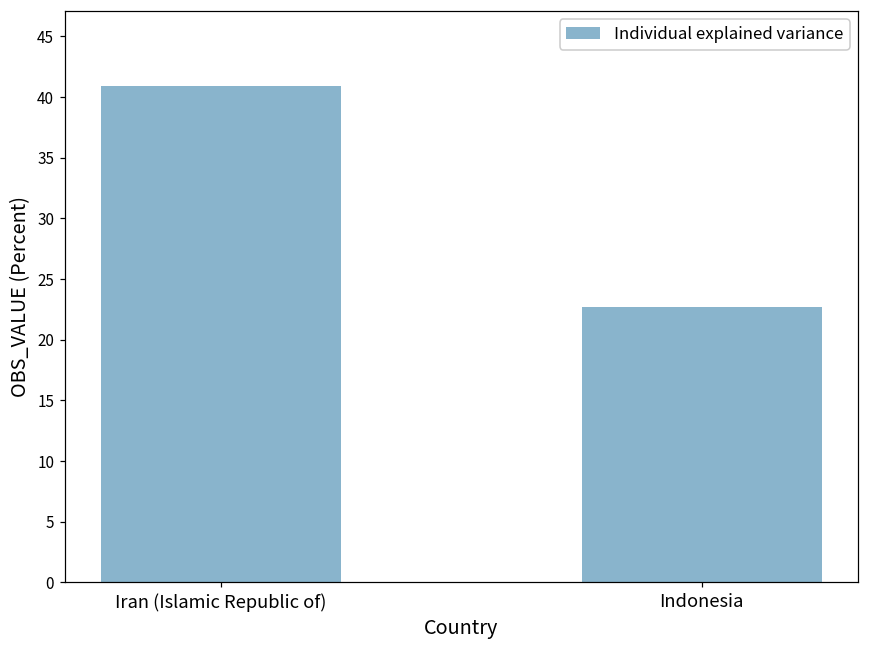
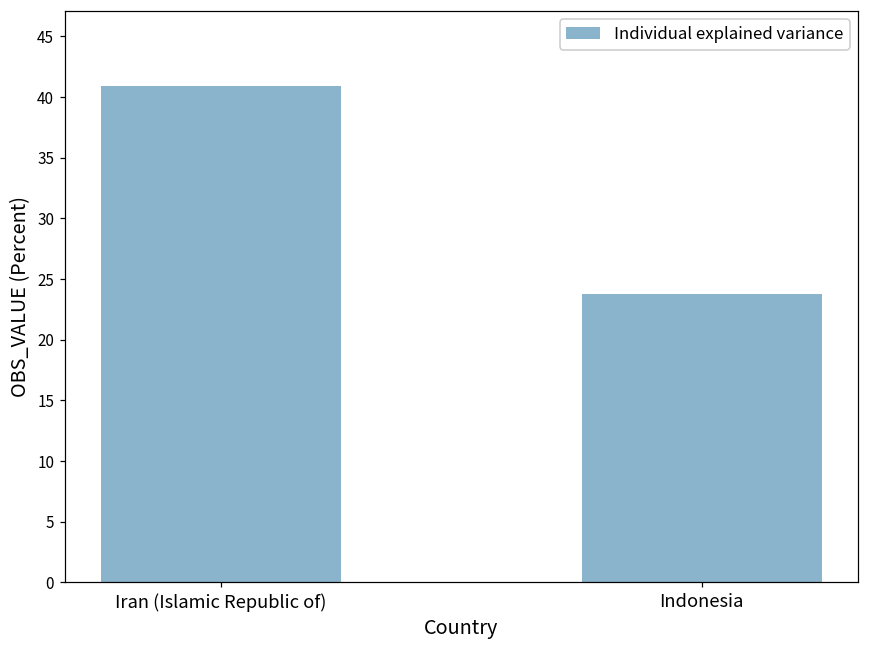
  {
    "Iran (Islamic Republic of)": 41.0,
-   "Indonesia": 22.7
+   "Indonesia": 23.8
  }
